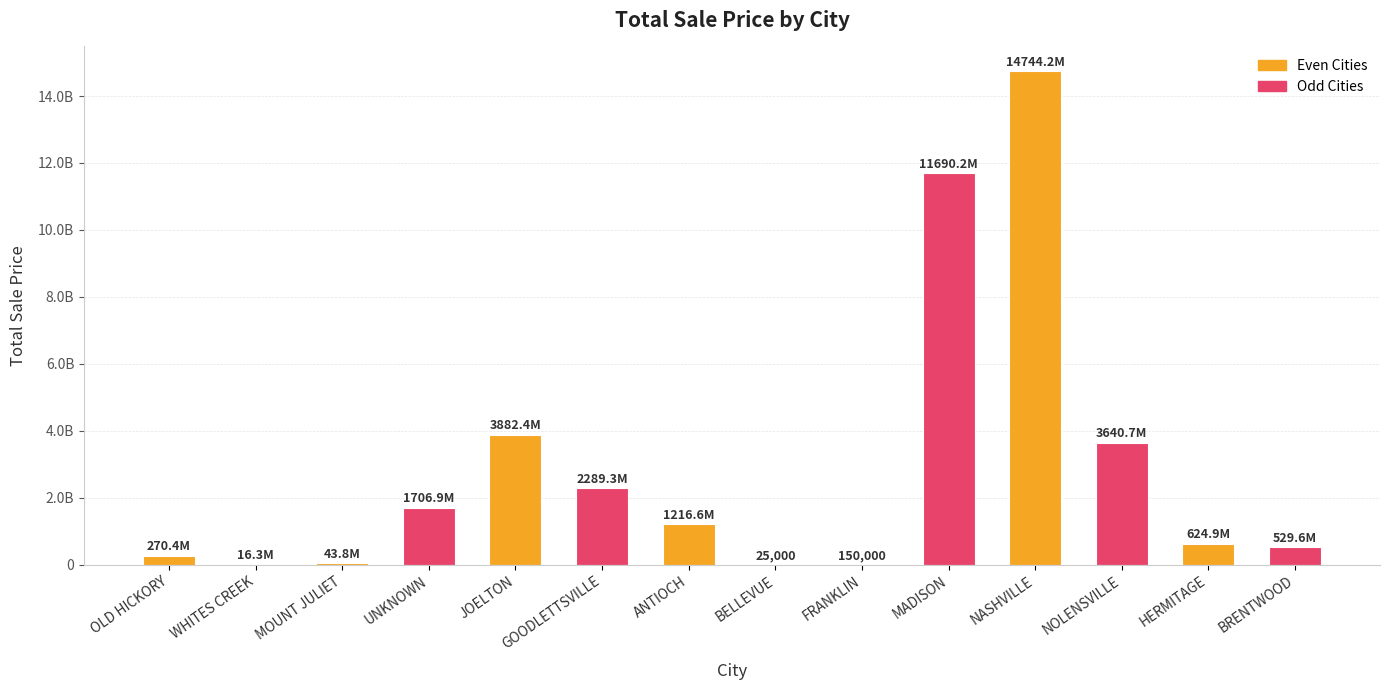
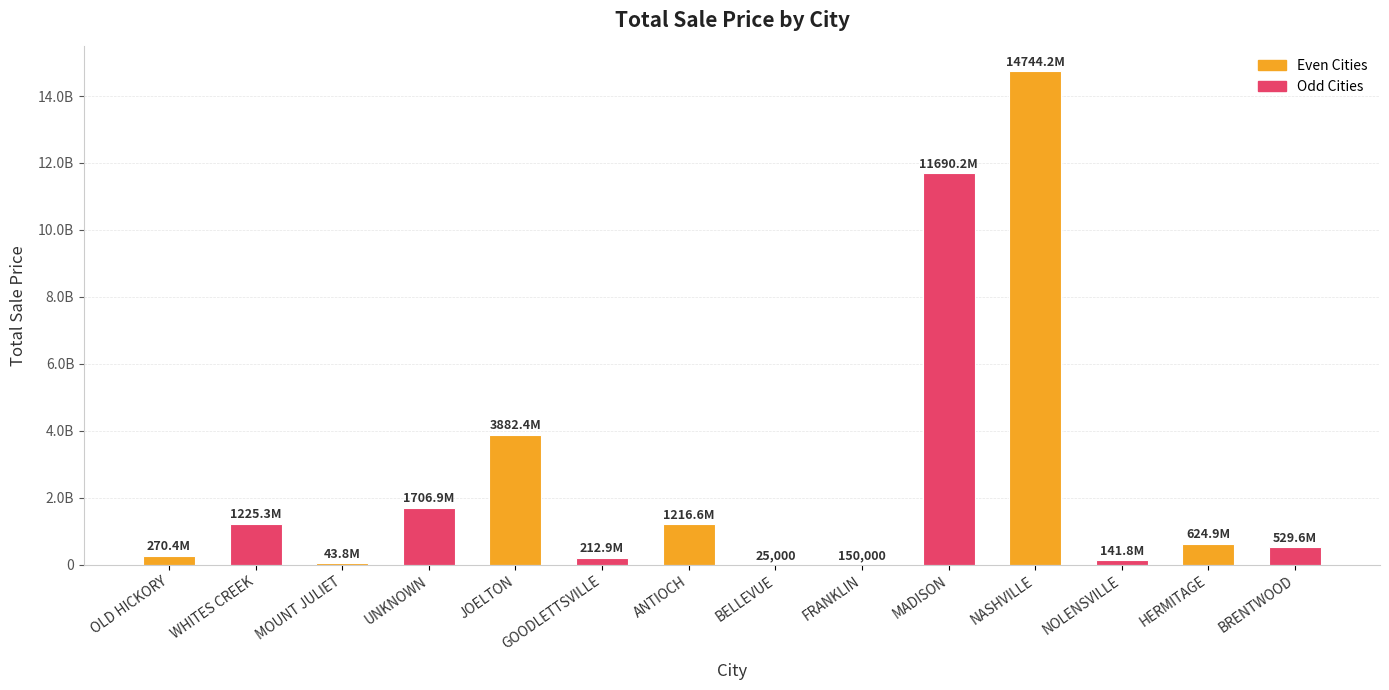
  {
    "OLD HICKORY": "270.4M",
-   "WHITES CREEK": "16.3M",
+   "WHITES CREEK": "1225.3M",
    "MOUNT JULIET": "43.8M",
    "UNKNOWN": "1706.9M",
    "JOELTON": "3882.4M",
-   "GOODLETTSVILLE": "2289.3M",
+   "GOODLETTSVILLE": "212.9M",
    "ANTIOCH": "1216.6M",
    "BELLEVUE": "25,000",
    "FRANKLIN": "150,000",
    "MADISON": "11690.2M",
    "NASHVILLE": "14744.2M",
-   "NOLENSVILLE": "3640.7M",
+   "NOLENSVILLE": "141.8M",
    "HERMITAGE": "624.9M",
    "BRENTWOOD": "529.6M"
  }
